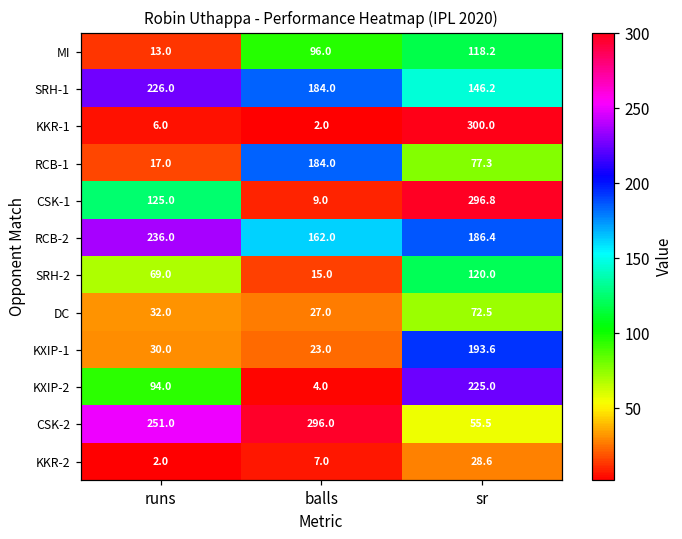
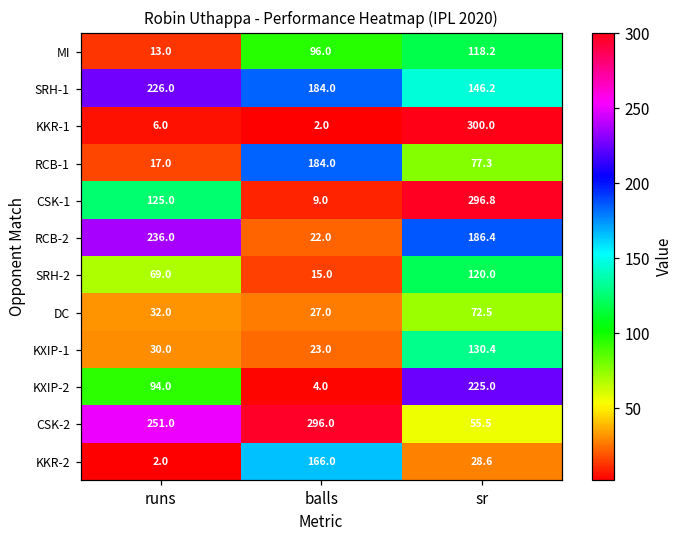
  {
    "MI": {
      "runs": 13.0,
      "balls": 96.0,
      "sr": 118.2
    },
    "SRH-1": {
      "runs": 226.0,
      "balls": 184.0,
      "sr": 146.2
    },
    "KKR-1": {
      "runs": 6.0,
      "balls": 2.0,
      "sr": 300.0
    },
    "RCB-1": {
      "runs": 17.0,
      "balls": 184.0,
      "sr": 77.3
    },
    "CSK-1": {
      "runs": 125.0,
      "balls": 9.0,
      "sr": 296.8
    },
    "RCB-2": {
      "runs": 236.0,
-     "balls": 162.0,
+     "balls": 22.0,
      "sr": 186.4
    },
    "SRH-2": {
      "runs": 69.0,
      "balls": 15.0,
      "sr": 120.0
    },
    "DC": {
      "runs": 32.0,
      "balls": 27.0,
      "sr": 72.5
    },
    "KXIP-1": {
      "runs": 30.0,
      "balls": 23.0,
-     "sr": 193.6
+     "sr": 130.4
    },
    "KXIP-2": {
      "runs": 94.0,
      "balls": 4.0,
      "sr": 225.0
    },
    "CSK-2": {
      "runs": 251.0,
      "balls": 296.0,
      "sr": 55.5
    },
    "KKR-2": {
      "runs": 2.0,
-     "balls": 7.0,
+     "balls": 166.0,
      "sr": 28.6
    }
  }
